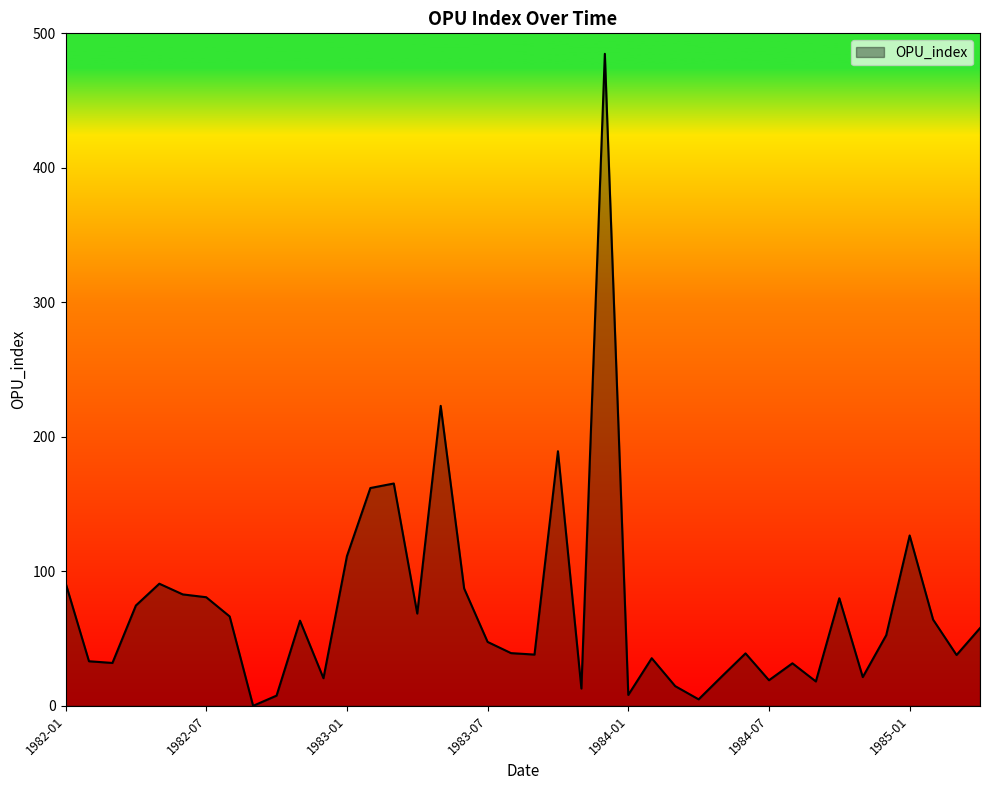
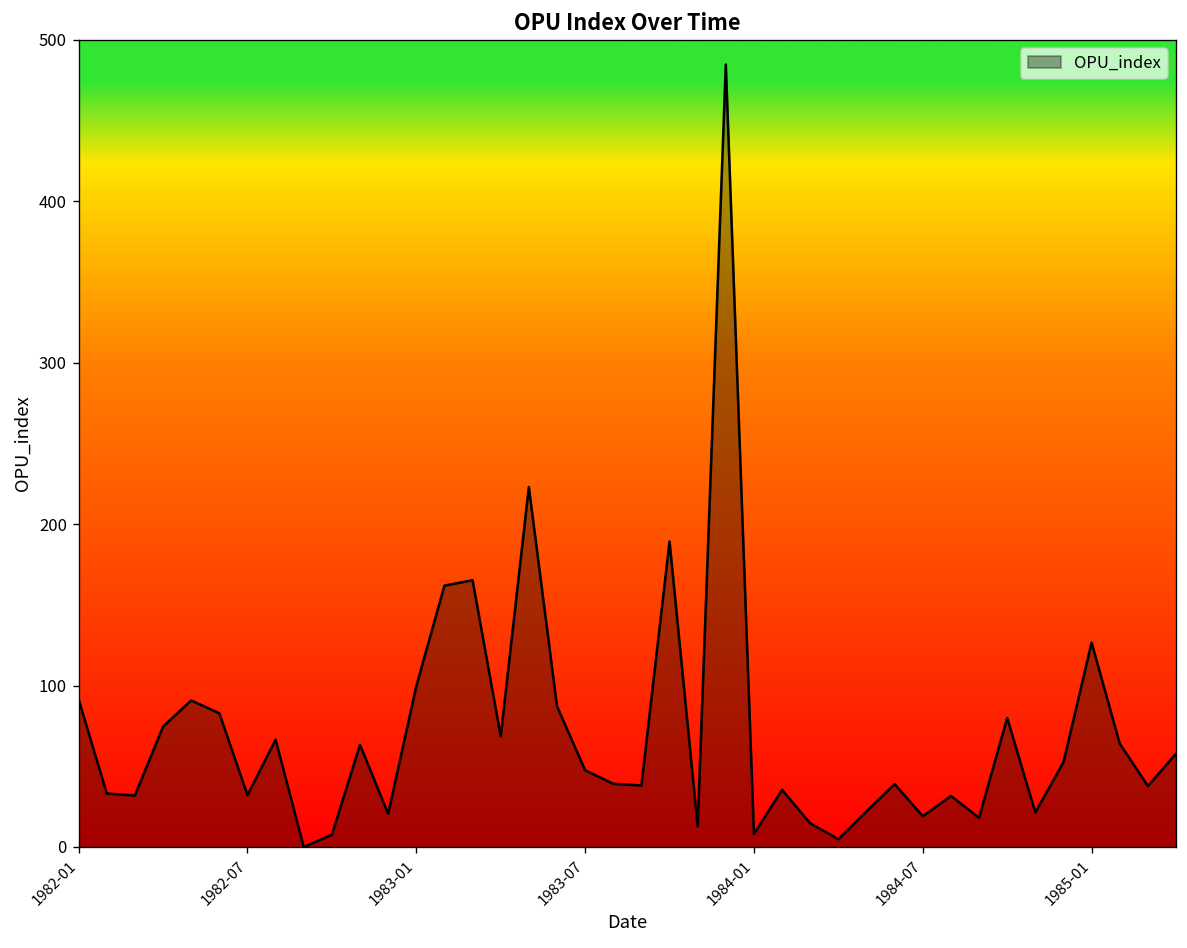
  {
    "1982-01": 91,
-   "1982-07": 81,
-   "1983-01": 111,
+   "1982-07": 32,
+   "1983-01": 100,
    "1983-07": 48,
    "1984-01": 8,
    "1984-07": 19,
    "1985-01": 127
  }
